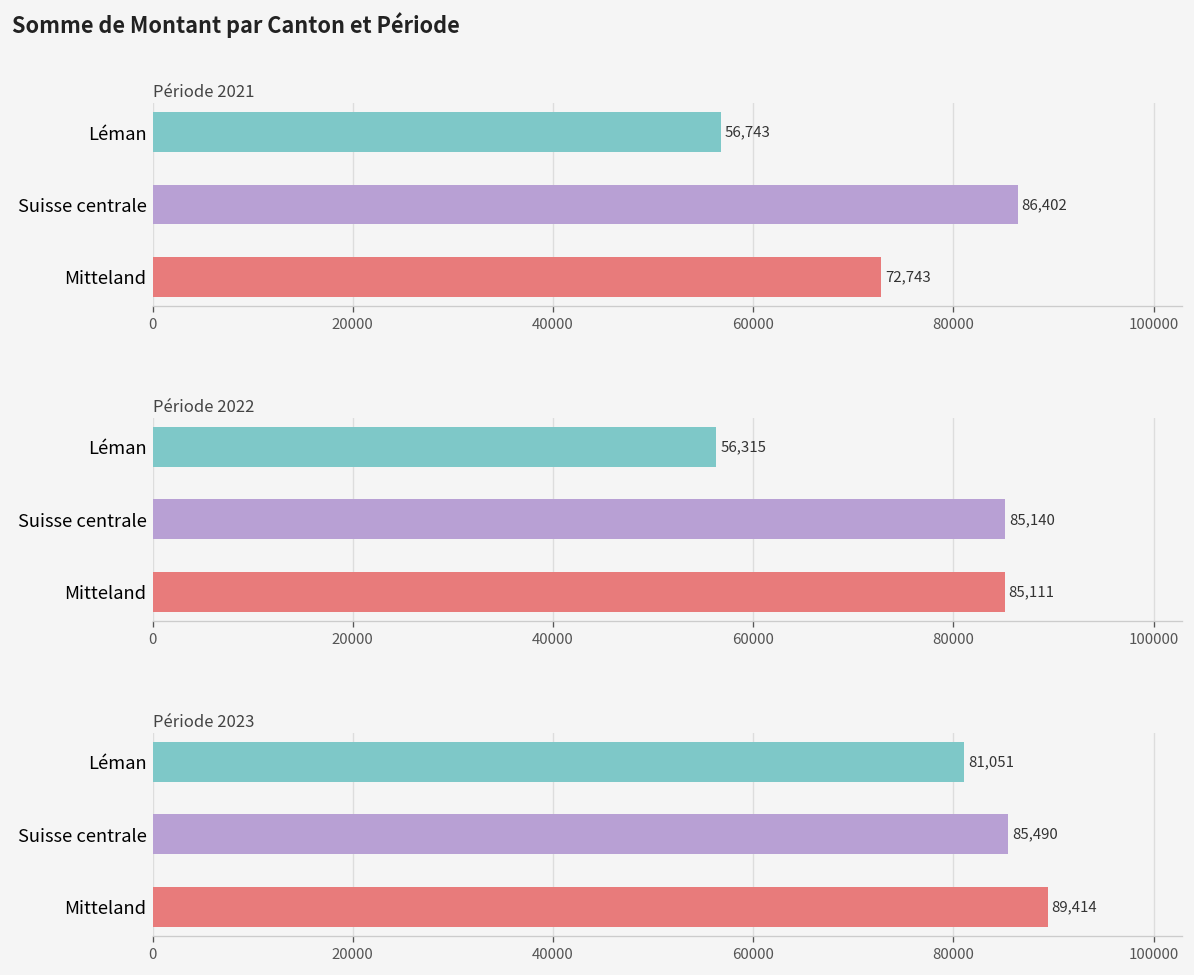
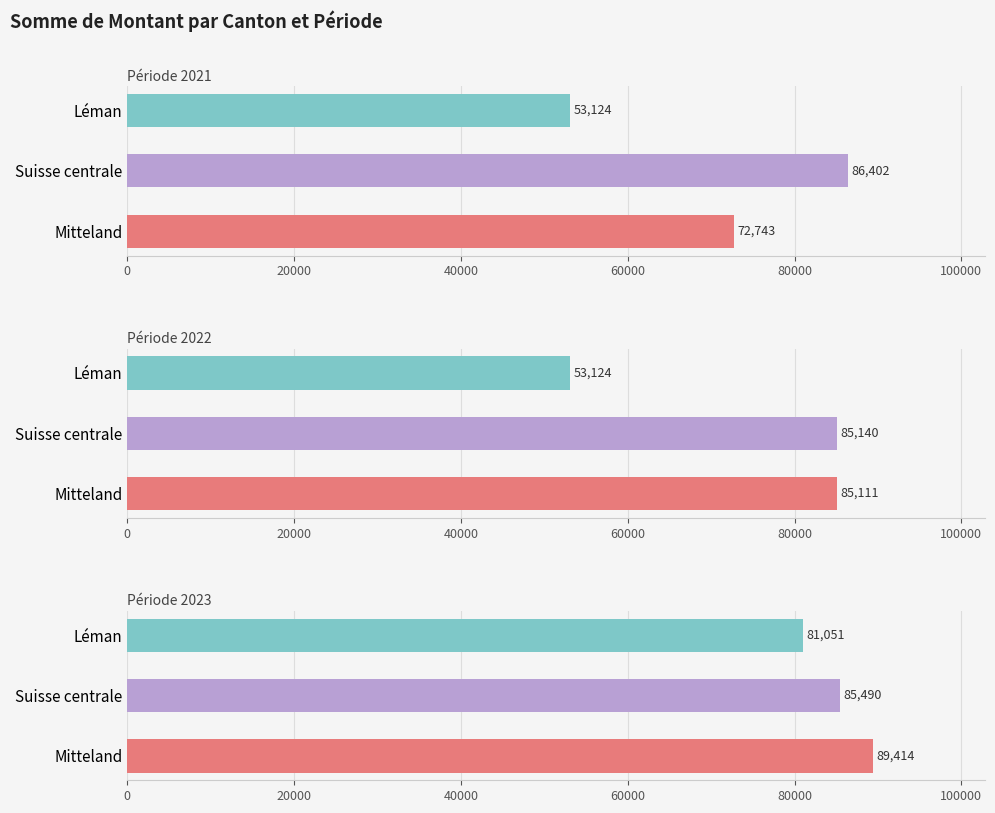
  {
    "Période 2021": {
-     "Léman": "56,743",
+     "Léman": "53,124",
      "Suisse centrale": "86,402",
      "Mitteland": "72,743"
    },
    "Période 2022": {
-     "Léman": "56,315",
+     "Léman": "53,124",
      "Suisse centrale": "85,140",
      "Mitteland": "85,111"
    },
    "Période 2023": {
      "Léman": "81,051",
      "Suisse centrale": "85,490",
      "Mitteland": "89,414"
    }
  }
